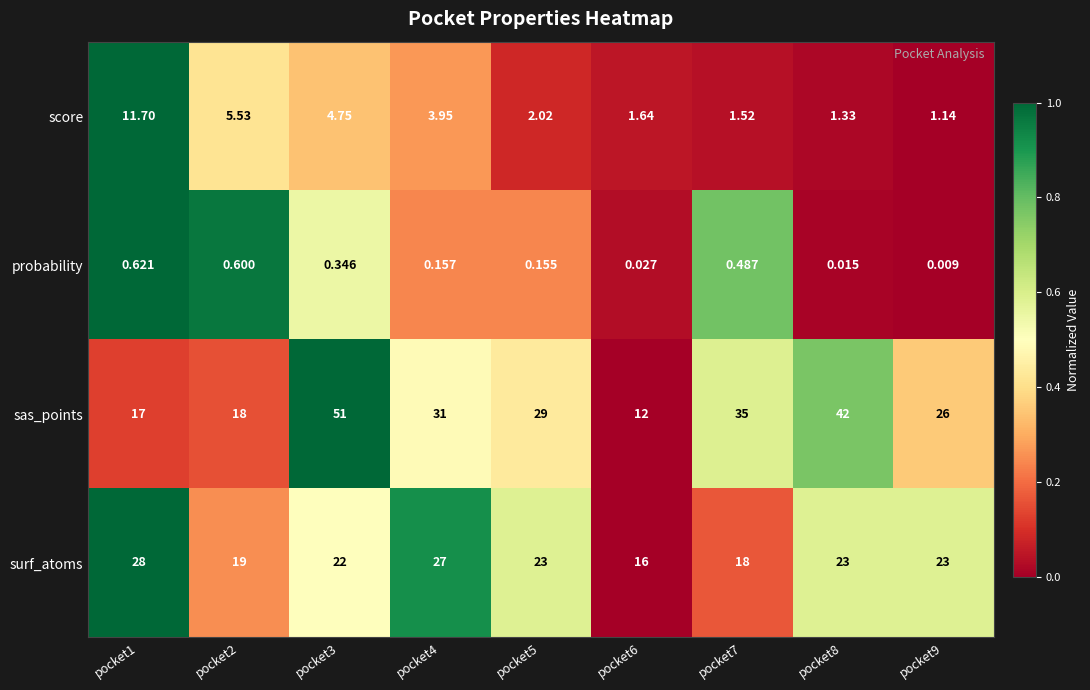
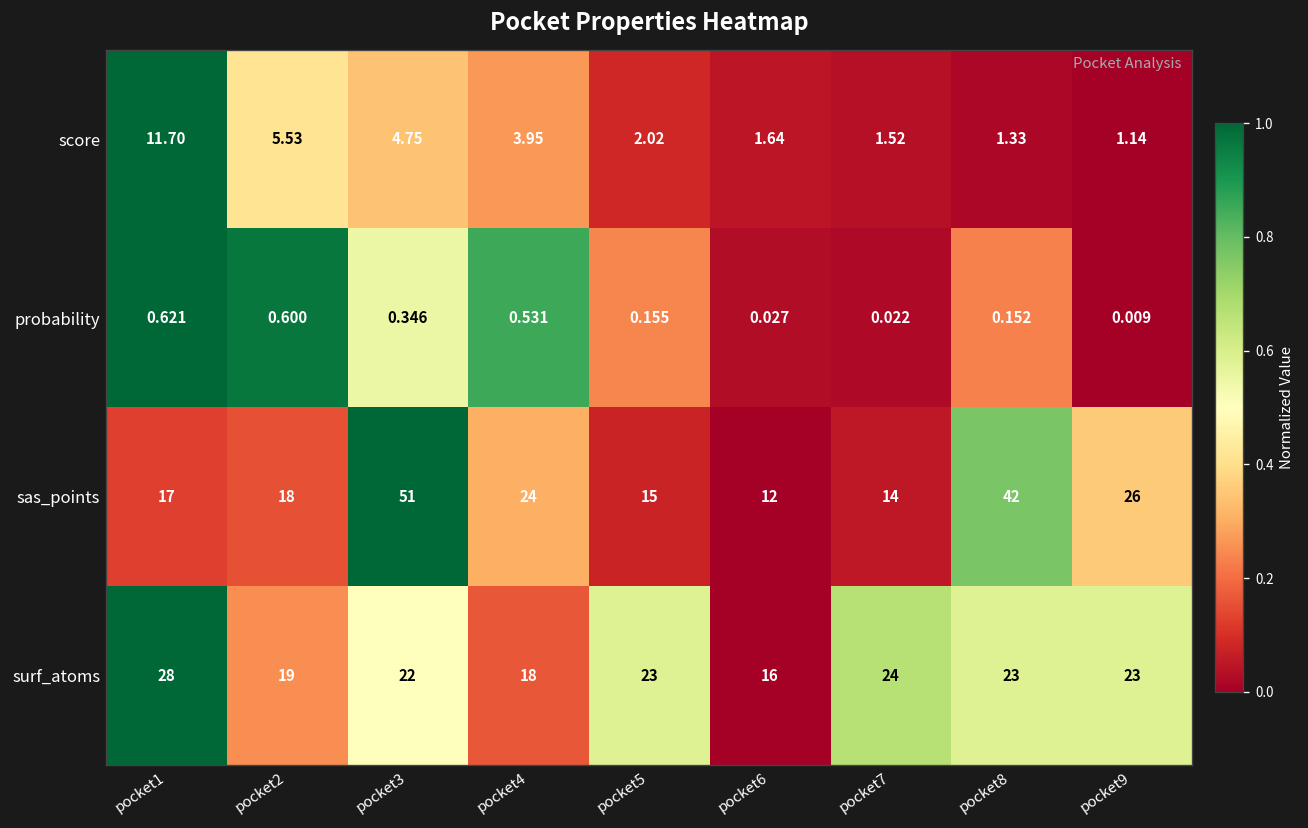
  {
    "score": {
      "pocket1": 11.70,
      "pocket2": 5.53,
      "pocket3": 4.75,
      "pocket4": 3.95,
      "pocket5": 2.02,
      "pocket6": 1.64,
      "pocket7": 1.52,
      "pocket8": 1.33
    },
    "probability": {
      "pocket1": 0.621,
      "pocket2": 0.600,
      "pocket3": 0.346,
-     "pocket4": 0.157,
+     "pocket4": 0.531,
      "pocket5": 0.155,
      "pocket6": 0.027,
-     "pocket7": 0.487,
-     "pocket8": 0.015,
+     "pocket7": 0.022,
+     "pocket8": 0.152,
      "pocket9": 0.009
    },
    "sas_points": {
      "pocket1": 17,
      "pocket2": 18,
      "pocket3": 51,
-     "pocket4": 31,
-     "pocket5": 29,
+     "pocket4": 24,
+     "pocket5": 15,
      "pocket6": 12,
-     "pocket7": 35,
+     "pocket7": 14,
      "pocket8": 42,
      "pocket9": 26
    },
    "surf_atoms": {
      "pocket1": 28,
      "pocket2": 19,
      "pocket3": 22,
-     "pocket4": 27,
+     "pocket4": 18,
      "pocket5": 23,
      "pocket6": 16,
-     "pocket7": 18,
+     "pocket7": 24,
      "pocket8": 23,
      "pocket9": 23
    }
  }
